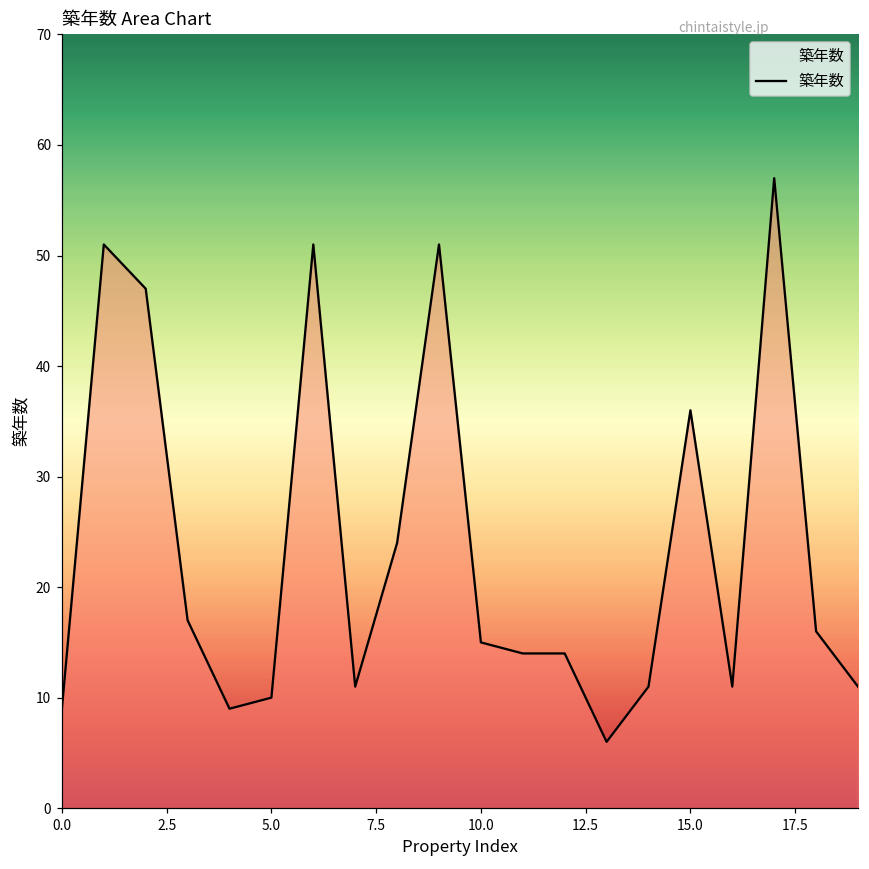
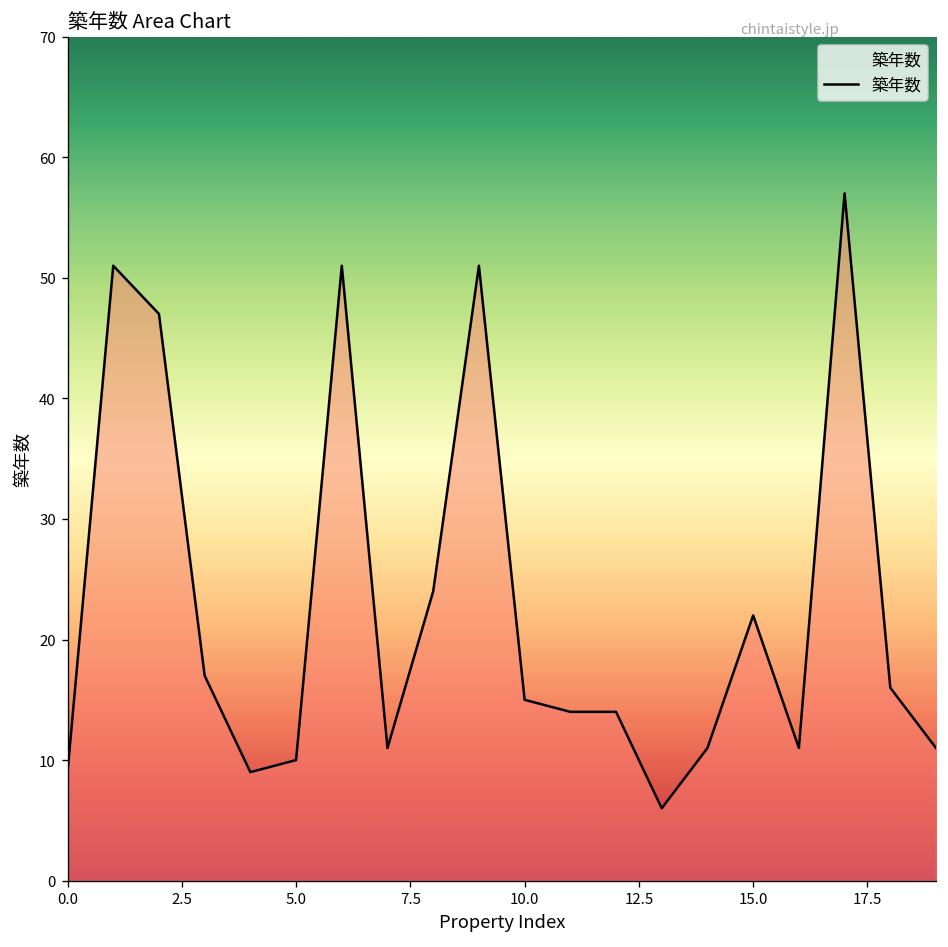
  {
    "0.0": 9,
    "5.0": 10,
    "10.0": 15,
-   "15.0": 36
+   "15.0": 22
  }
